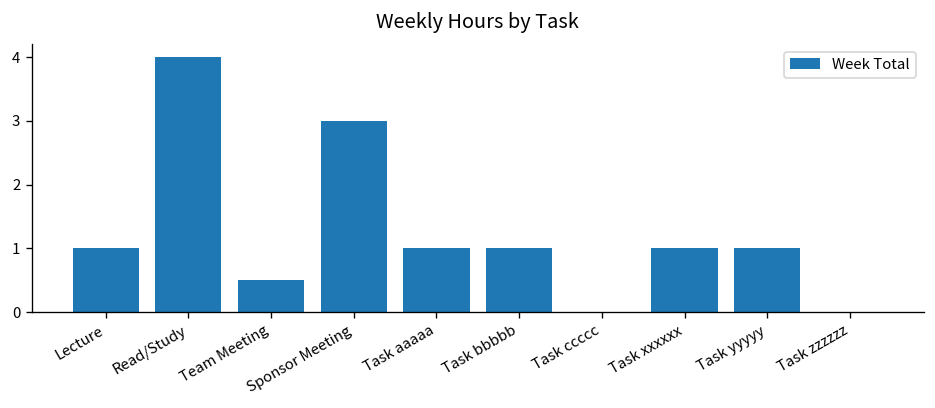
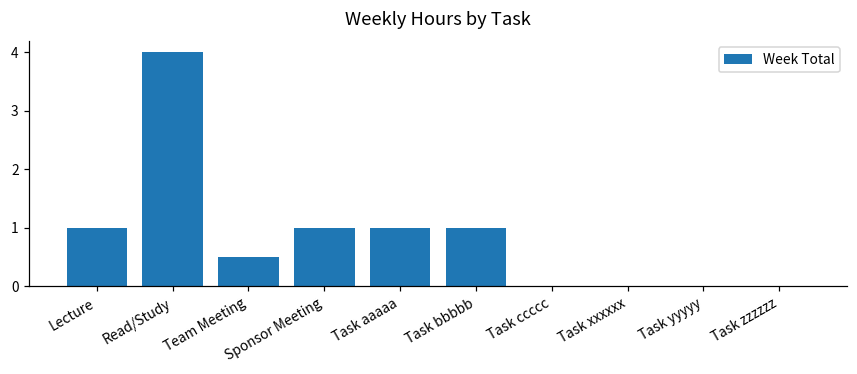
  {
    "Lecture": 1,
    "Read/Study": 4,
    "Team Meeting": 0.5,
-   "Sponsor Meeting": 3,
+   "Sponsor Meeting": 1,
    "Task aaaaa": 1,
    "Task bbbbb": 1,
    "Task ccccc": 0,
-   "Task xxxxxx": 1,
-   "Task yyyyy": 1,
+   "Task xxxxxx": 0,
+   "Task yyyyy": 0,
    "Task zzzzzz": 0
  }
